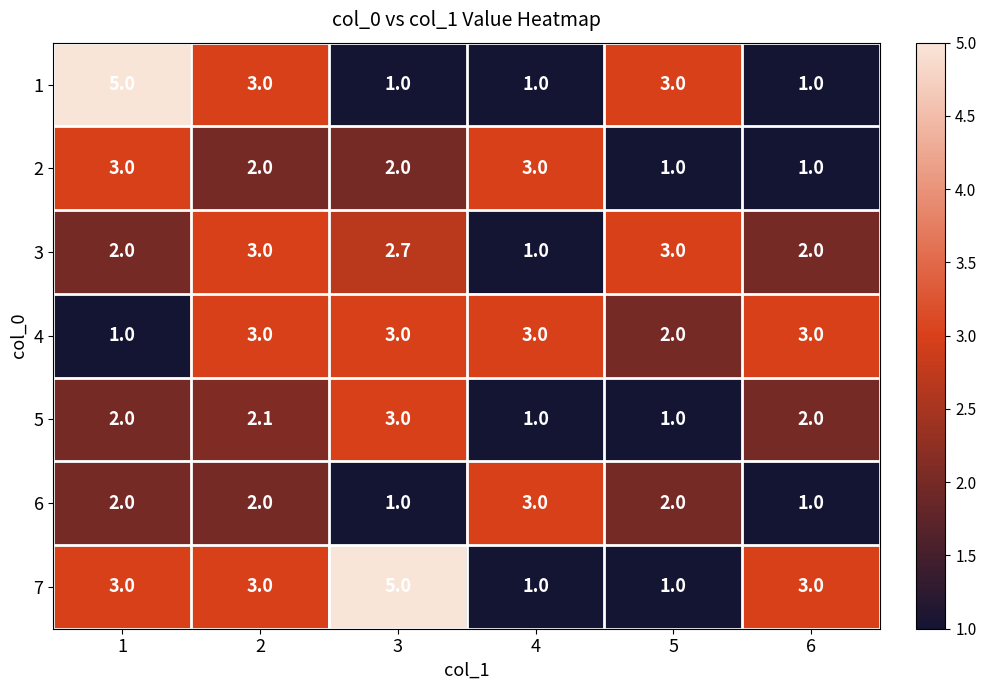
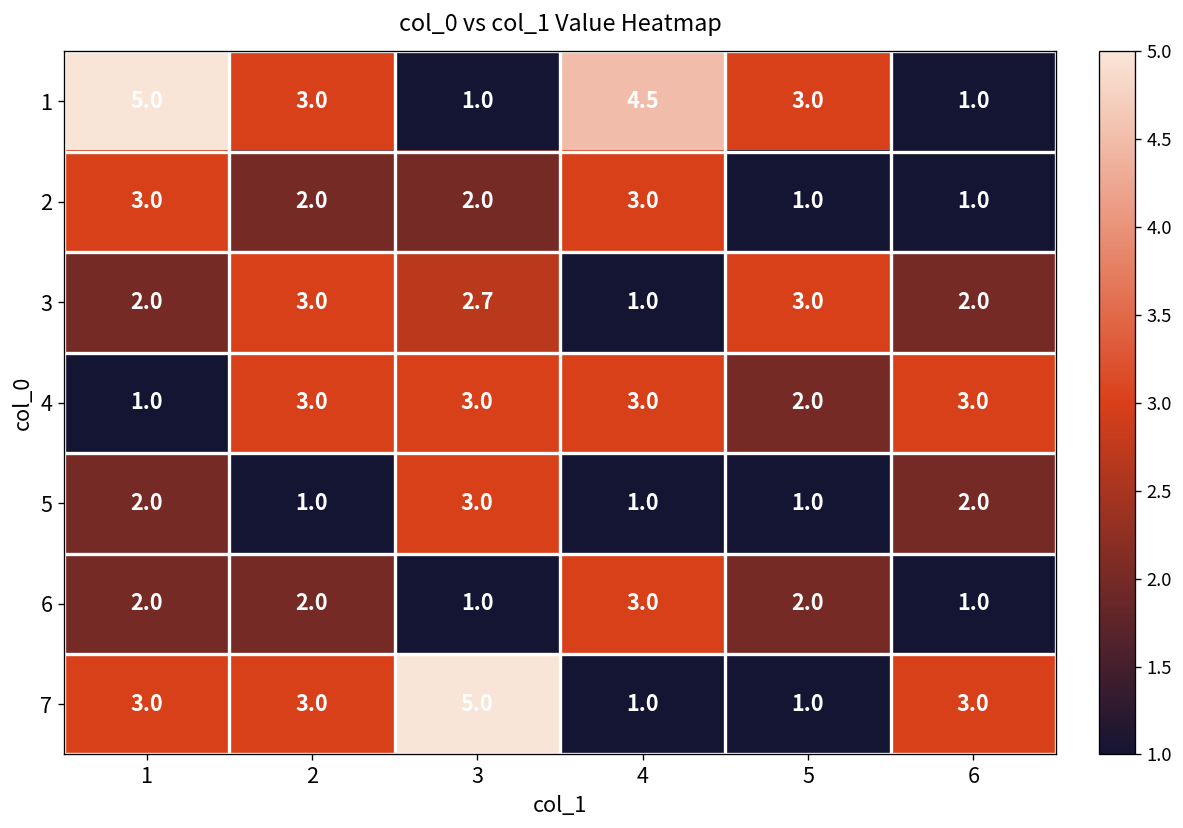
  {
    "1": {
      "2": 3.0,
      "3": 1.0,
-     "4": 1.0,
+     "4": 4.5,
      "5": 3.0,
      "6": 1.0
    },
    "2": {
      "1": 3.0,
      "2": 2.0,
      "3": 2.0,
      "4": 3.0,
      "5": 1.0,
      "6": 1.0
    },
    "3": {
      "1": 2.0,
      "2": 3.0,
      "3": 2.7,
      "4": 1.0,
      "5": 3.0,
      "6": 2.0
    },
    "4": {
      "1": 1.0,
      "2": 3.0,
      "3": 3.0,
      "4": 3.0,
      "5": 2.0,
      "6": 3.0
    },
    "5": {
      "1": 2.0,
-     "2": 2.1,
+     "2": 1.0,
      "3": 3.0,
      "4": 1.0,
      "5": 1.0,
      "6": 2.0
    },
    "6": {
      "1": 2.0,
      "2": 2.0,
      "3": 1.0,
      "4": 3.0,
      "5": 2.0,
      "6": 1.0
    },
    "7": {
      "1": 3.0,
      "2": 3.0,
      "4": 1.0,
      "5": 1.0,
      "6": 3.0
    }
  }
